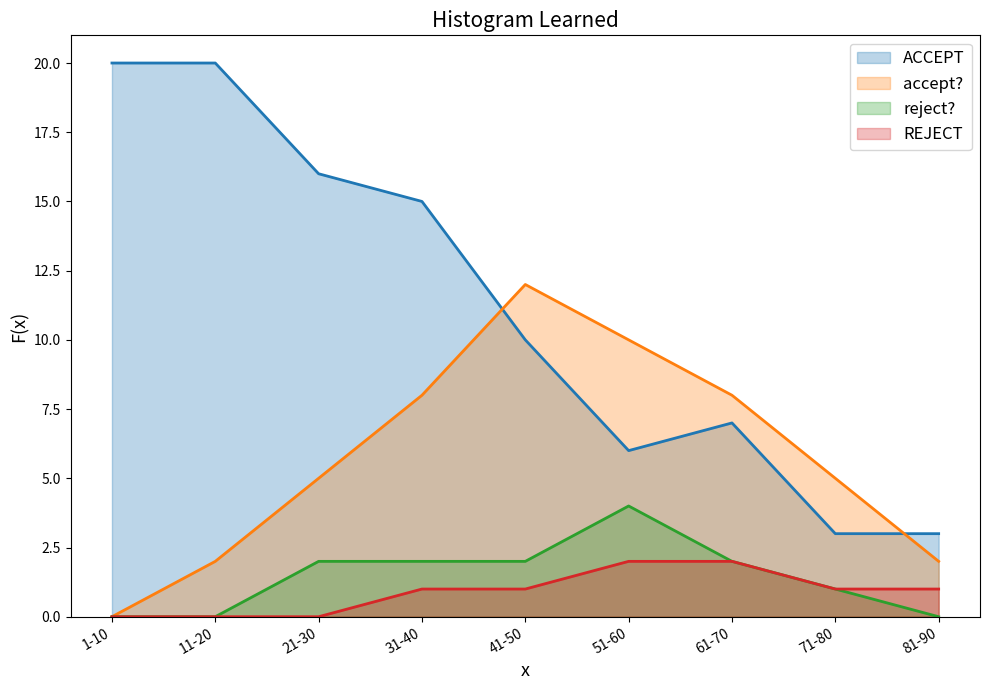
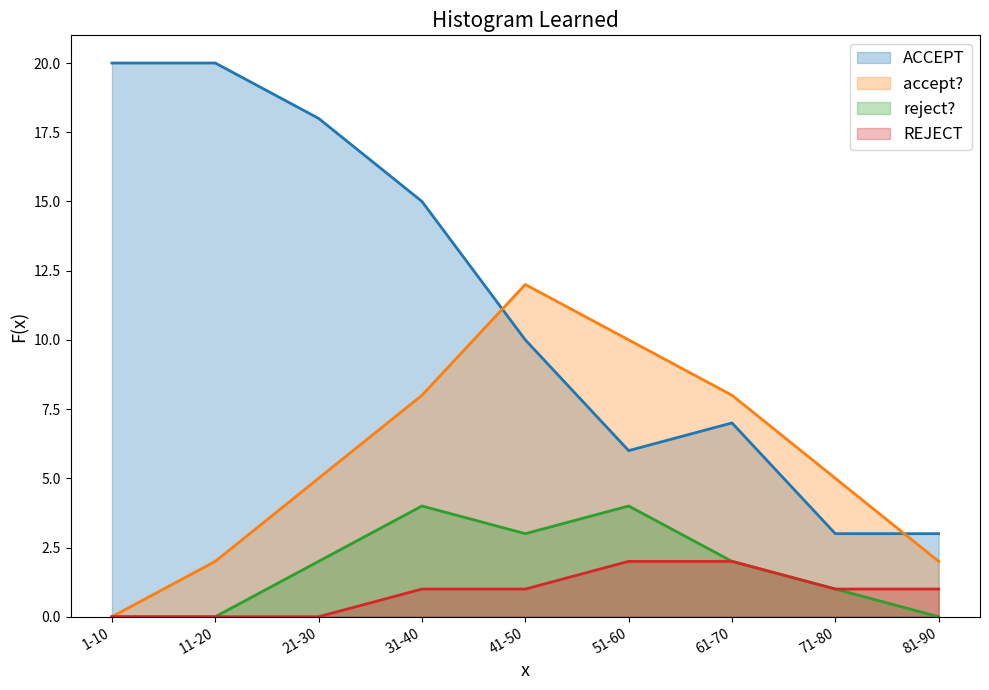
  {
    "ACCEPT": {
      "1-10": 20,
      "11-20": 20,
-     "21-30": 16,
+     "21-30": 18,
      "31-40": 15,
      "41-50": 10,
      "51-60": 6,
      "61-70": 7,
      "71-80": 3,
      "81-90": 3
    },
    "reject?": {
      "21-30": 2,
-     "31-40": 2,
-     "41-50": 2,
+     "31-40": 4,
+     "41-50": 3,
      "51-60": 4,
      "81-90": 0
    }
  }
